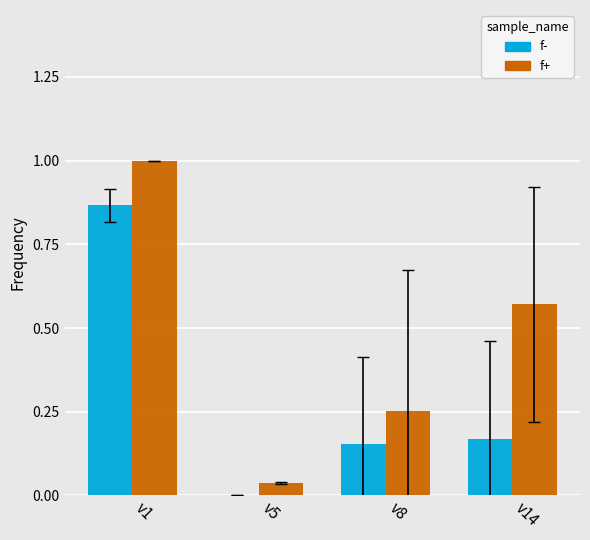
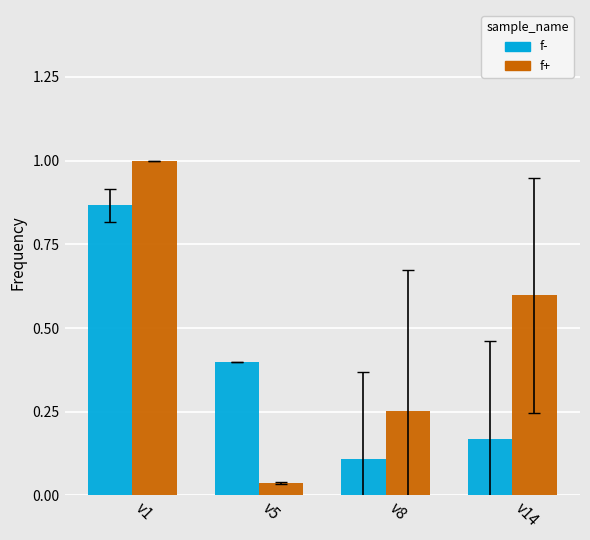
  {
    "f-": {
      "v1": 0.87,
-     "v5": 0.0,
-     "v8": 0.15,
+     "v5": 0.4,
+     "v8": 0.11,
      "v14": 0.17
    },
    "f+": {
      "v1": 1.00,
      "v5": 0.04,
      "v8": 0.25,
-     "v14": 0.57
+     "v14": 0.60
    }
  }
